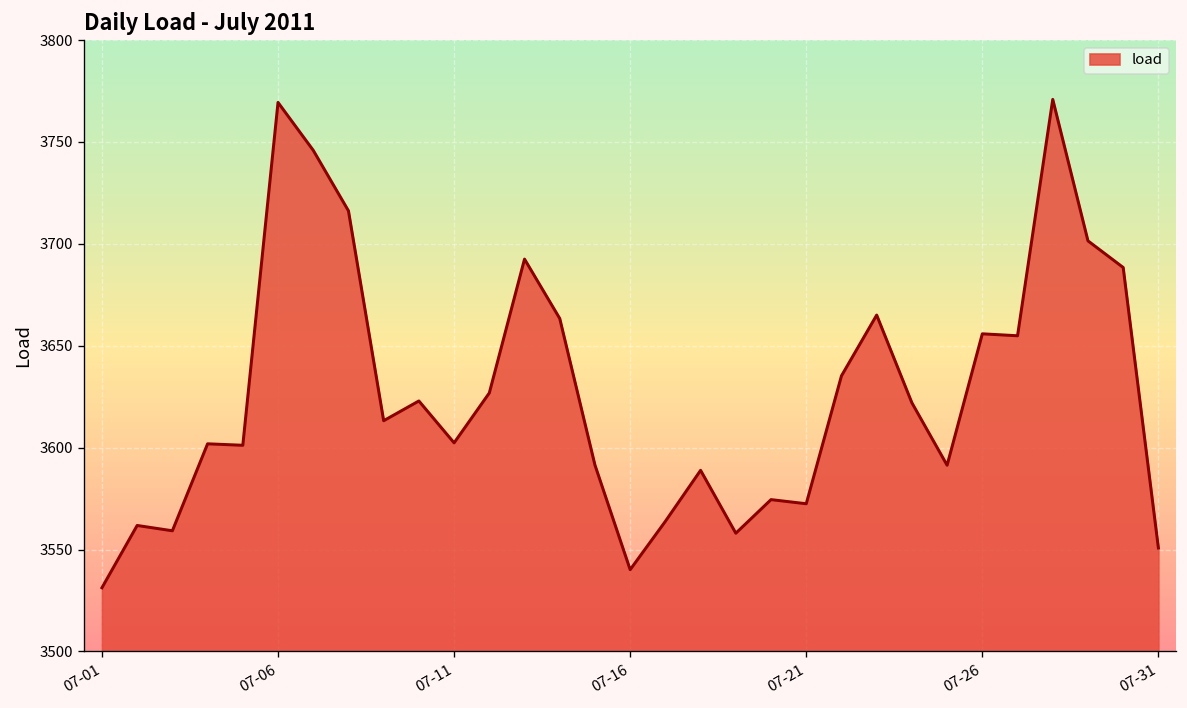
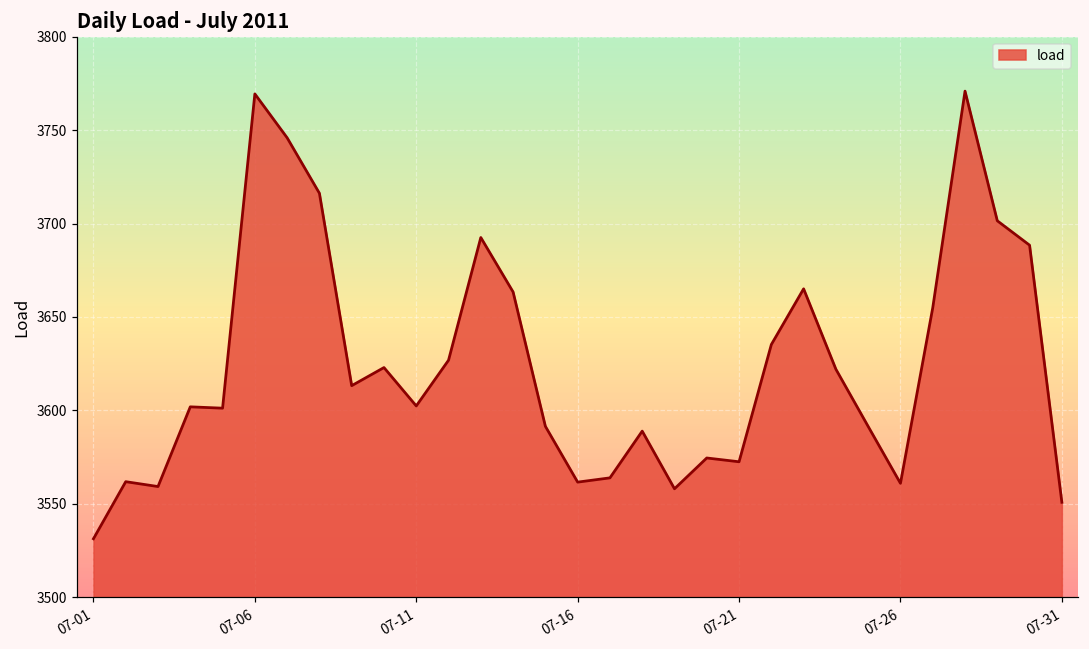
  {
    "07-01": 3531,
    "07-06": 3769,
    "07-11": 3602,
-   "07-16": 3540,
+   "07-16": 3562,
    "07-21": 3572,
-   "07-26": 3656,
+   "07-26": 3561,
    "07-31": 3551
  }
